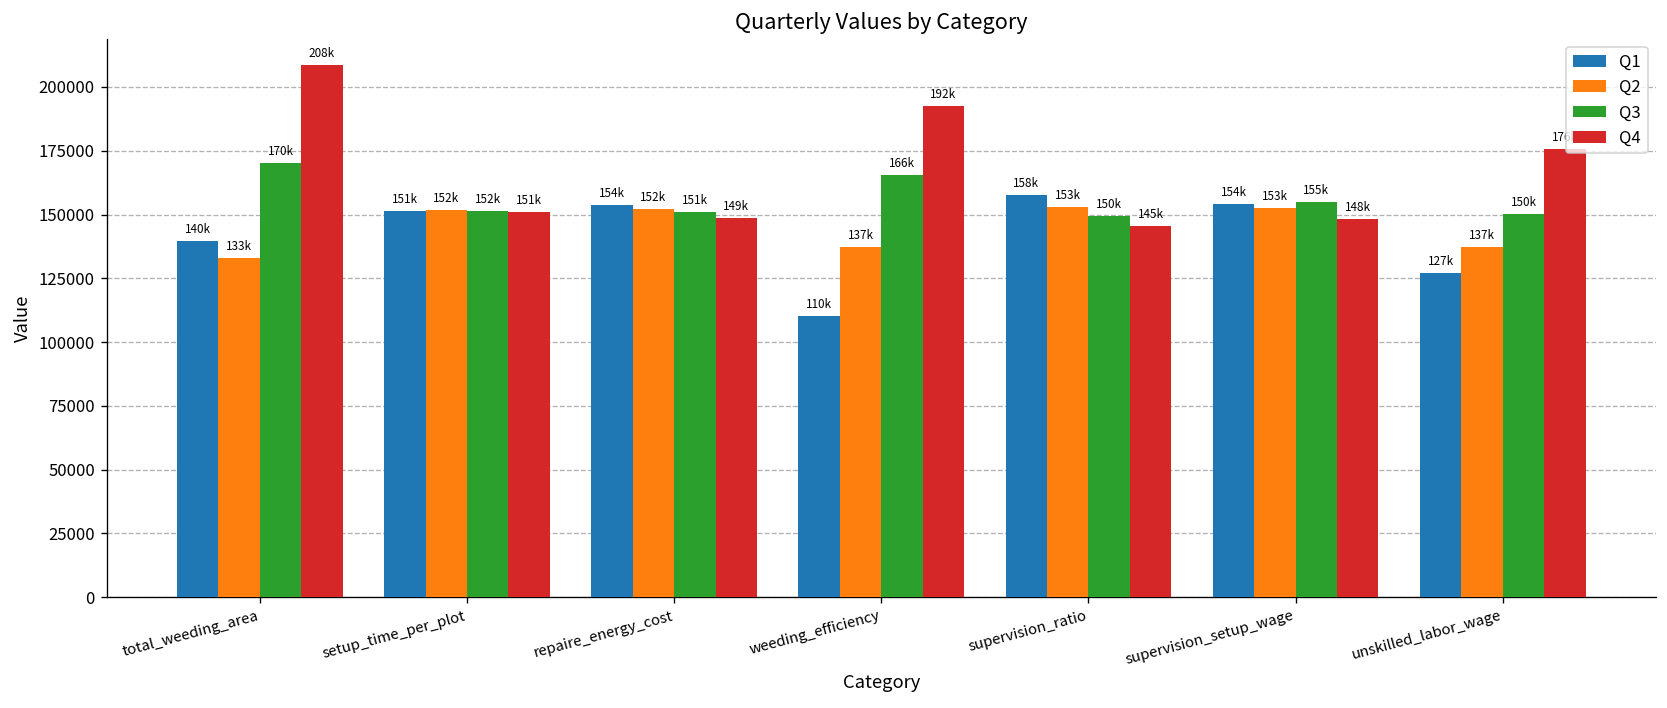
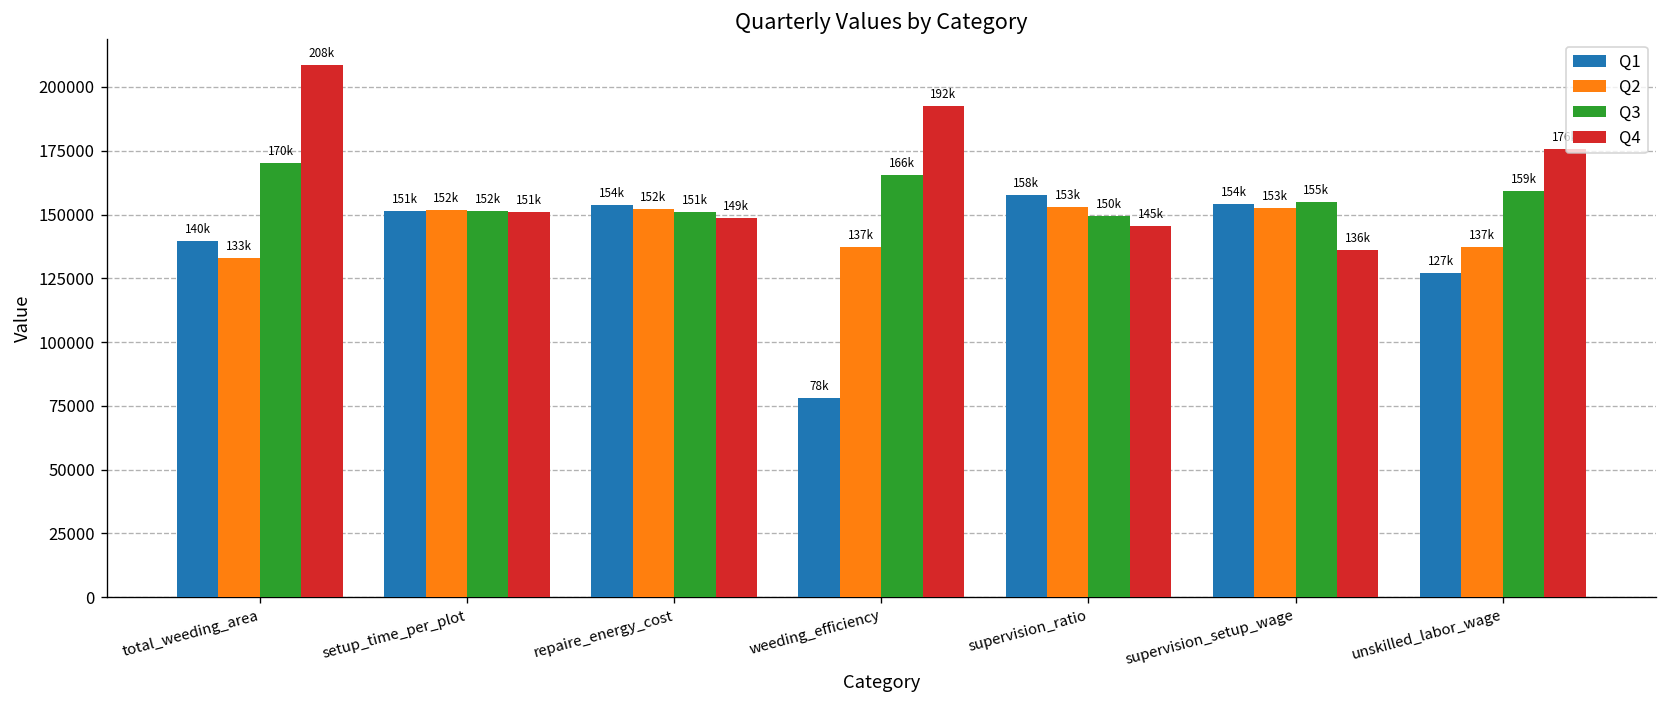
  {
    "Q1": {
      "total_weeding_area": "140k",
      "setup_time_per_plot": "151k",
      "repaire_energy_cost": "154k",
-     "weeding_efficiency": "110k",
+     "weeding_efficiency": "78k",
      "supervision_ratio": "158k",
      "supervision_setup_wage": "154k",
      "unskilled_labor_wage": "127k"
    },
    "Q2": {
      "total_weeding_area": "133k",
      "setup_time_per_plot": "152k",
      "repaire_energy_cost": "152k",
      "weeding_efficiency": "137k",
      "supervision_ratio": "153k",
      "supervision_setup_wage": "153k",
      "unskilled_labor_wage": "137k"
    },
    "Q3": {
      "total_weeding_area": "170k",
      "setup_time_per_plot": "152k",
      "repaire_energy_cost": "151k",
      "weeding_efficiency": "166k",
      "supervision_ratio": "150k",
      "supervision_setup_wage": "155k",
-     "unskilled_labor_wage": "150k"
+     "unskilled_labor_wage": "159k"
    },
    "Q4": {
      "total_weeding_area": "208k",
      "setup_time_per_plot": "151k",
      "repaire_energy_cost": "149k",
      "weeding_efficiency": "192k",
      "supervision_ratio": "145k",
-     "supervision_setup_wage": "148k"
+     "supervision_setup_wage": "136k"
    }
  }
